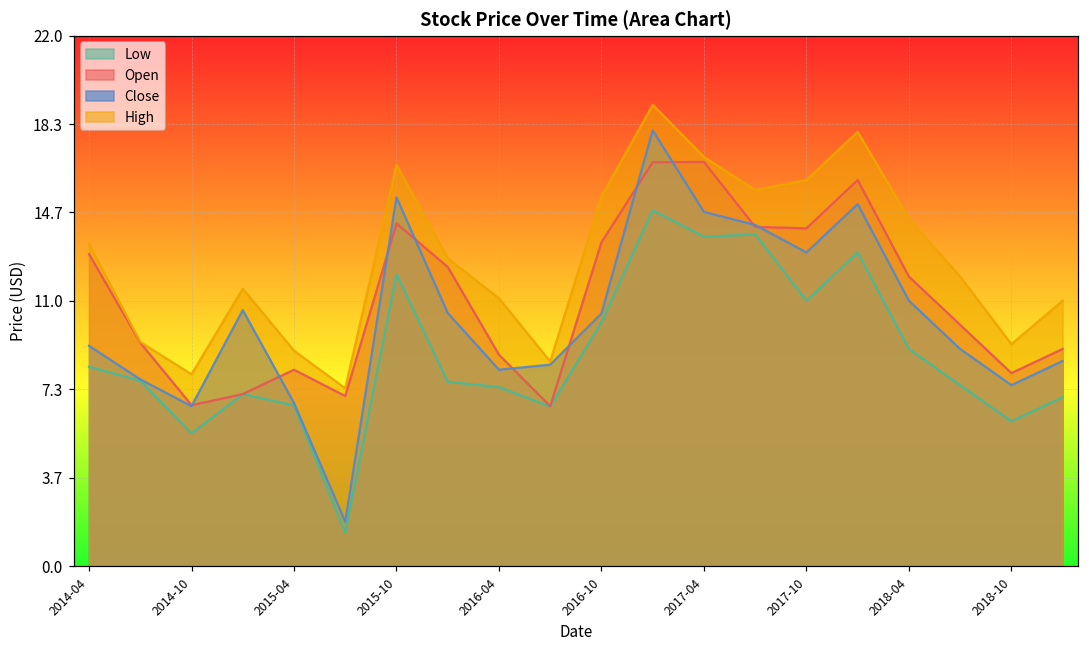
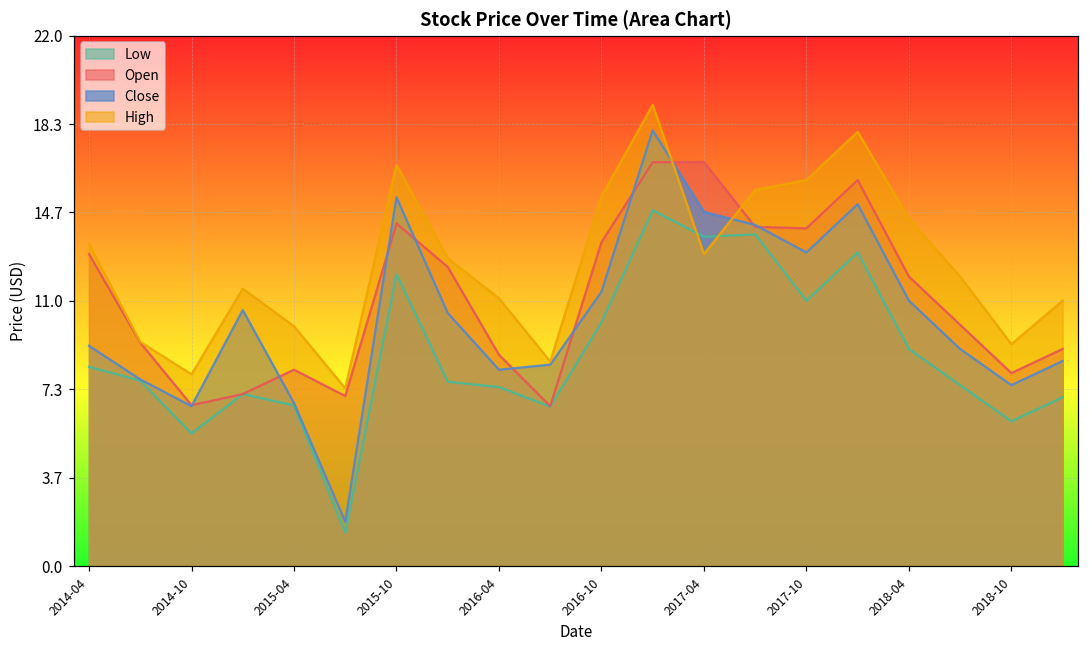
  {
    "Low": {
      "2014-04": 8.3,
      "2014-10": 5.5,
      "2015-10": 12.1,
      "2016-04": 7.4,
      "2016-10": 10.1,
      "2017-04": 13.7,
      "2017-10": 11.0,
      "2018-04": 9.0,
      "2018-10": 6.0
    },
    "Open": {
      "2014-04": 12.9,
      "2015-04": 8.1,
      "2015-10": 14.2,
      "2016-04": 8.8,
      "2016-10": 13.4,
      "2017-04": 16.8,
      "2017-10": 14.0,
      "2018-04": 12.0,
      "2018-10": 8.0
    },
    "Close": {
      "2014-04": 9.1,
      "2015-10": 15.3,
      "2016-04": 8.1,
-     "2016-10": 10.5,
+     "2016-10": 11.4,
      "2017-04": 14.7,
      "2017-10": 13.0,
      "2018-04": 11.0,
      "2018-10": 7.5
    },
    "High": {
      "2014-04": 13.4,
      "2014-10": 8.0,
-     "2015-04": 8.9,
+     "2015-04": 9.9,
      "2015-10": 16.6,
      "2016-04": 11.1,
      "2016-10": 15.3,
-     "2017-04": 17.0,
+     "2017-04": 12.9,
      "2017-10": 16.0,
      "2018-04": 14.4,
      "2018-10": 9.2
    }
  }
